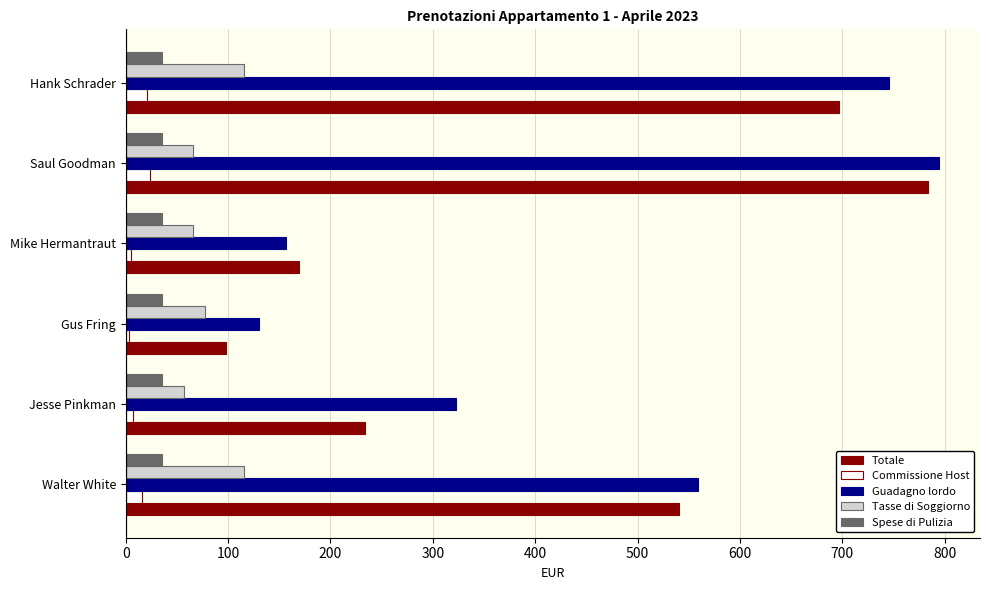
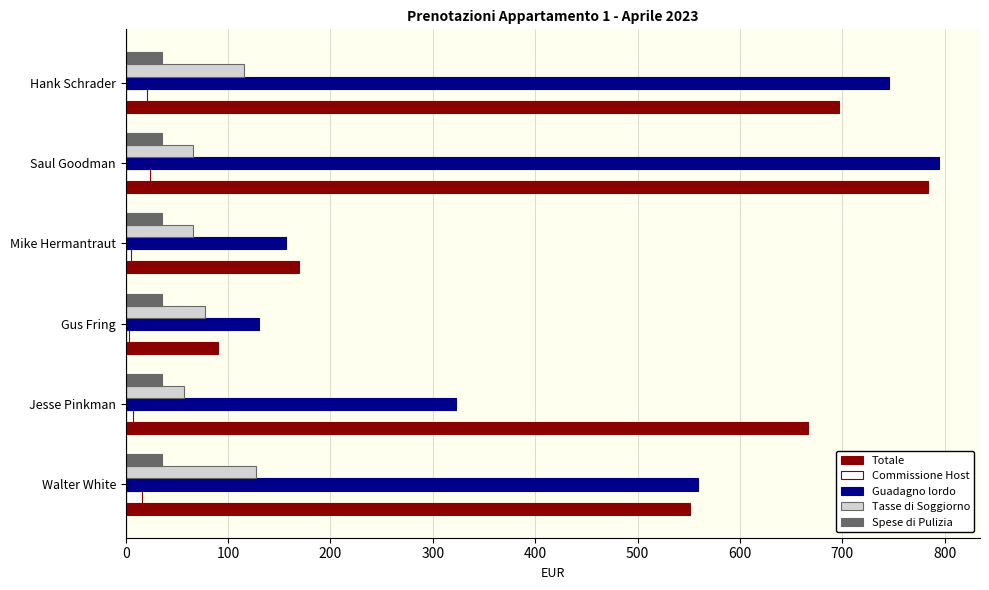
  {
    "Totale": {
      "Hank Schrader": 697,
      "Saul Goodman": 783,
      "Mike Hermantraut": 170,
-     "Gus Fring": 98,
-     "Jesse Pinkman": 234,
-     "Walter White": 540
+     "Gus Fring": 90,
+     "Jesse Pinkman": 667,
+     "Walter White": 551
    },
    "Commissione Host": {
      "Hank Schrader": 21,
      "Saul Goodman": 23,
      "Mike Hermantraut": 5,
      "Gus Fring": 3,
      "Jesse Pinkman": 7,
      "Walter White": 16
    },
    "Guadagno lordo": {
      "Hank Schrader": 746,
      "Saul Goodman": 795,
      "Mike Hermantraut": 157,
      "Gus Fring": 130,
      "Jesse Pinkman": 322,
      "Walter White": 559
    },
    "Tasse di Soggiorno": {
      "Hank Schrader": 116,
      "Saul Goodman": 66,
      "Mike Hermantraut": 66,
      "Gus Fring": 77,
      "Jesse Pinkman": 57,
-     "Walter White": 116
+     "Walter White": 128
    },
    "Spese di Pulizia": {
      "Hank Schrader": 35,
      "Saul Goodman": 35,
      "Mike Hermantraut": 35,
      "Gus Fring": 35,
      "Jesse Pinkman": 35,
      "Walter White": 35
    }
  }
